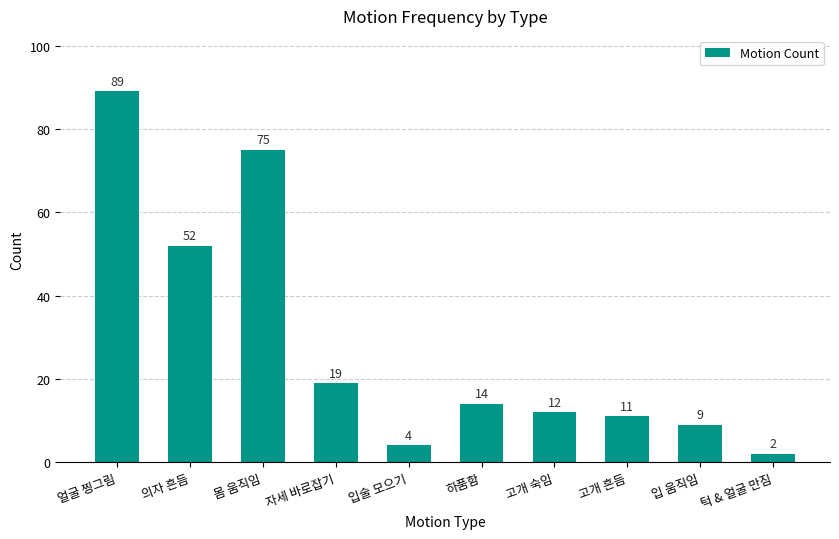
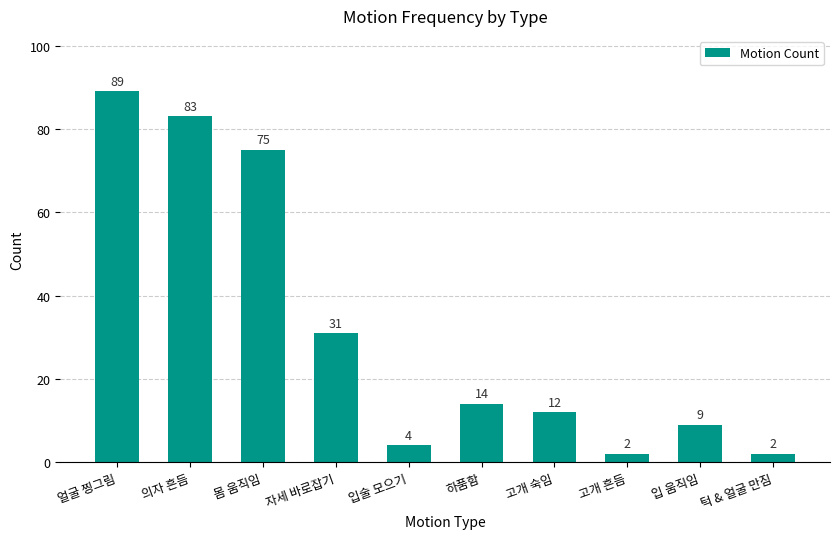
  {
    "얼굴 찡그림": 89,
-   "의자 흔듬": 52,
+   "의자 흔듬": 83,
    "몸 움직임": 75,
-   "자세 바로잡기": 19,
+   "자세 바로잡기": 31,
    "입술 모으기": 4,
    "하품함": 14,
    "고개 숙임": 12,
-   "고개 흔듬": 11,
+   "고개 흔듬": 2,
    "입 움직임": 9,
    "턱 & 얼굴 만짐": 2
  }
